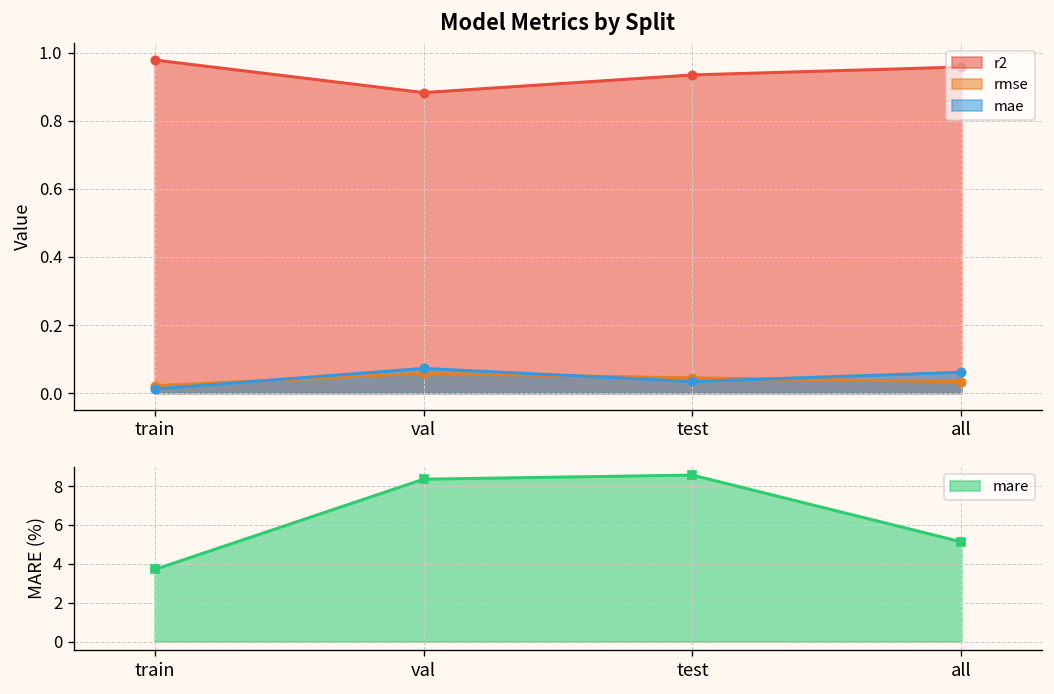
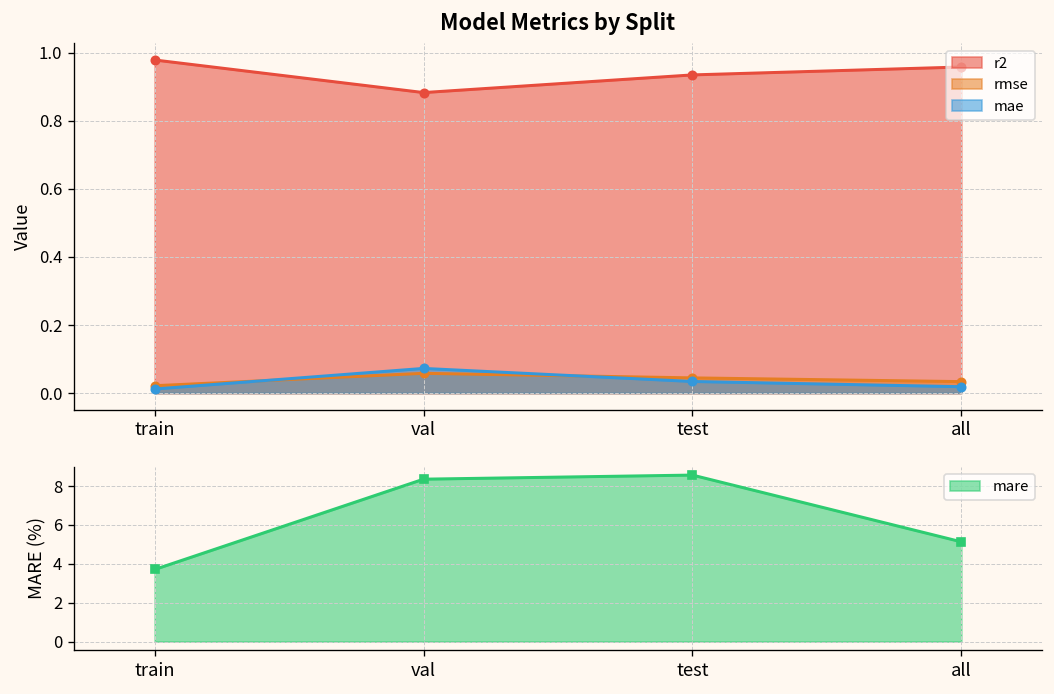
  {
    "Model Metrics by Split": {
      "mae": {
        "train": 0.01,
        "val": 0.07,
        "test": 0.03,
-       "all": 0.06
+       "all": 0.02
      }
    }
  }
